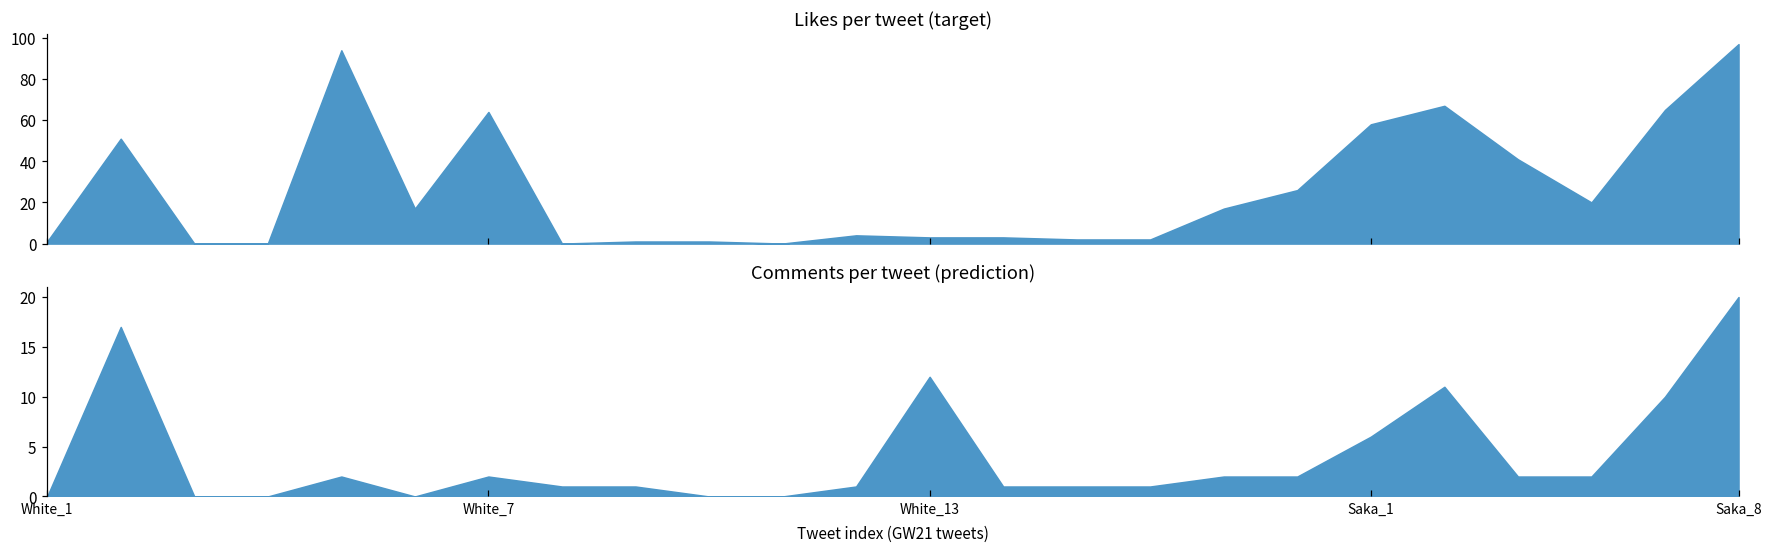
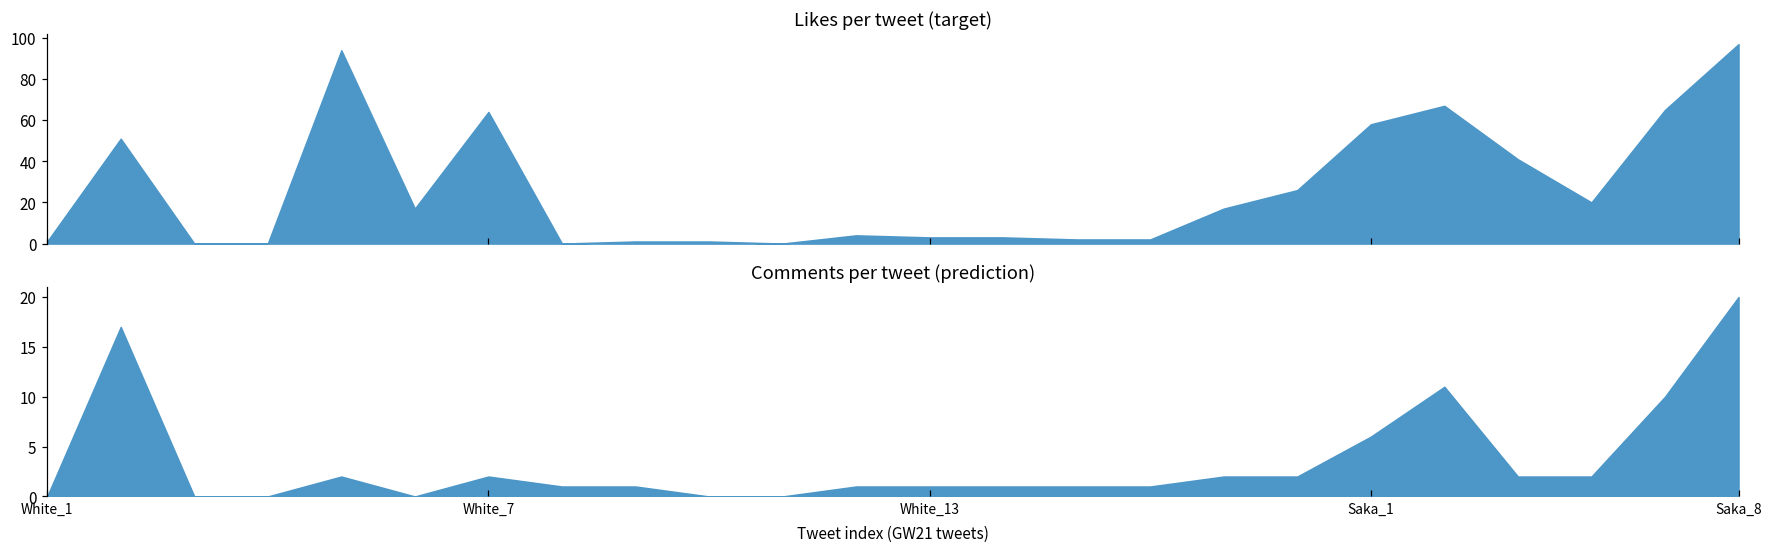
  {
    "Comments per tweet (prediction)": {
      "White_1": 0,
      "White_7": 2,
-     "White_13": 12,
+     "White_13": 1,
      "Saka_8": 20
    }
  }
